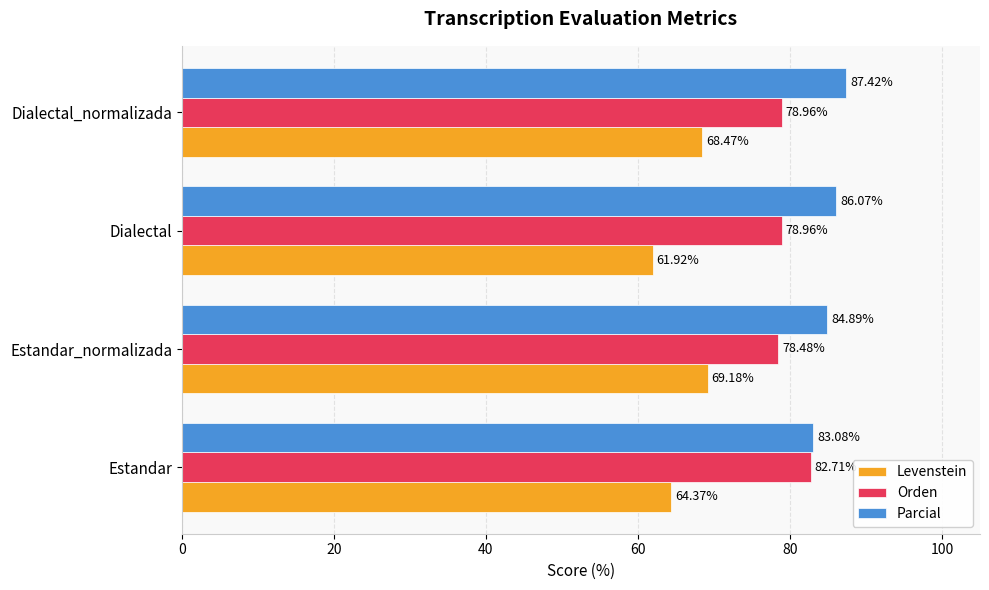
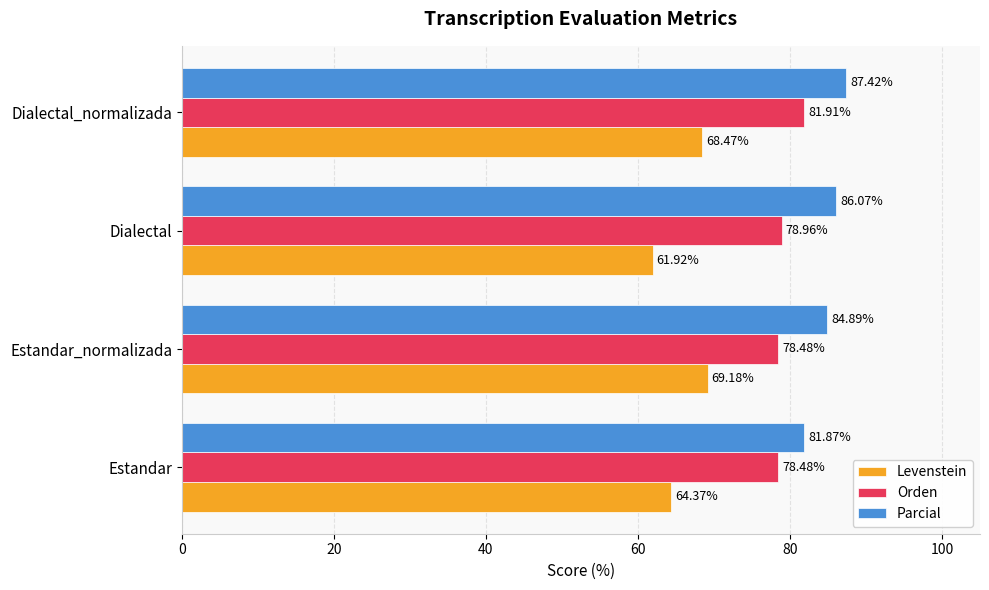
  {
    "Levenstein": {
      "Dialectal_normalizada": "68.47%",
      "Dialectal": "61.92%",
      "Estandar_normalizada": "69.18%",
      "Estandar": "64.37%"
    },
    "Orden": {
-     "Dialectal_normalizada": "78.96%",
+     "Dialectal_normalizada": "81.91%",
      "Dialectal": "78.96%",
      "Estandar_normalizada": "78.48%",
-     "Estandar": "83"
+     "Estandar": "78"
    },
    "Parcial": {
      "Dialectal_normalizada": "87.42%",
      "Dialectal": "86.07%",
      "Estandar_normalizada": "84.89%",
-     "Estandar": "83.08%"
+     "Estandar": "81.87%"
    }
  }
